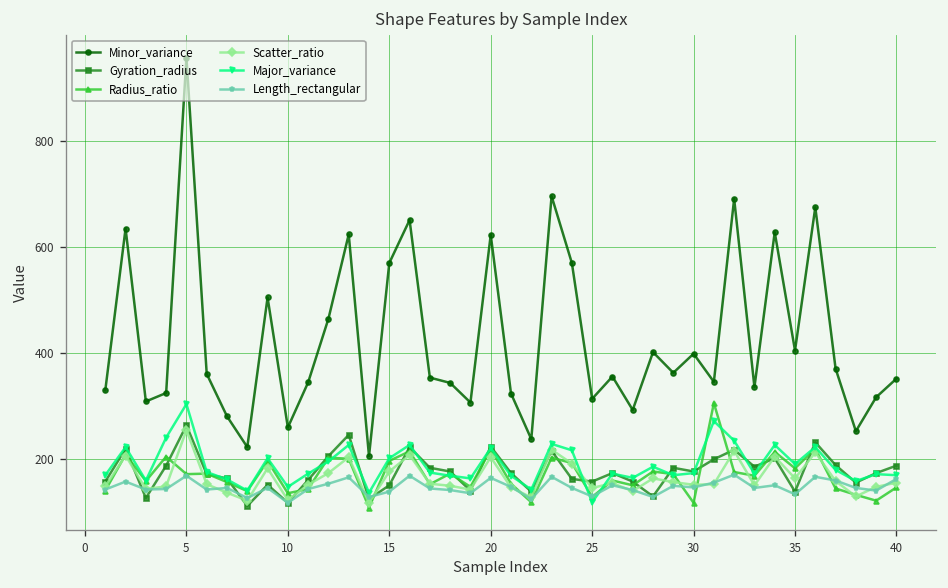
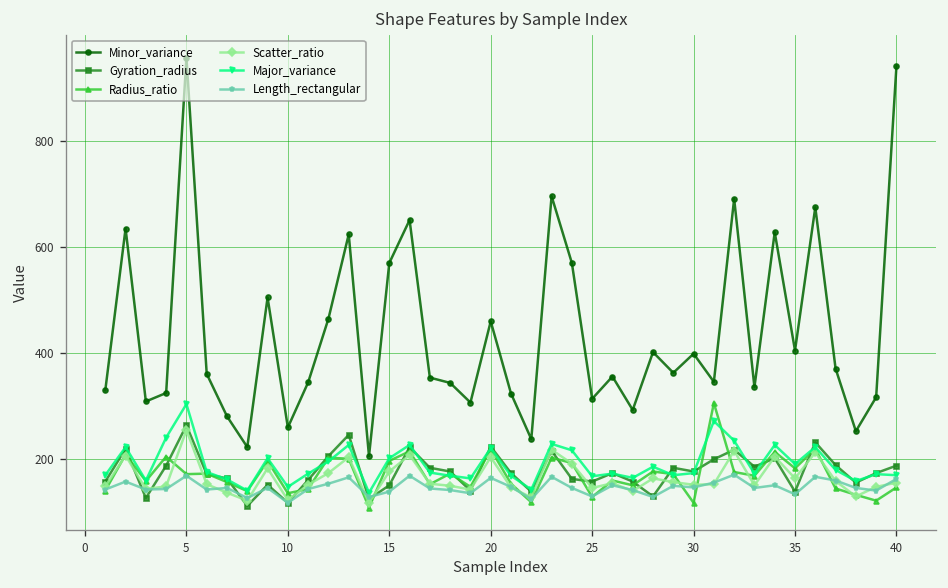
  {
    "Minor_variance": {
      "10": 260,
      "15": 570,
-     "20": 620,
+     "20": 460,
      "25": 310,
      "30": 400,
      "35": 410,
-     "40": 350
+     "40": 940
    },
    "Gyration_radius": {
      "5": 260,
      "15": 150,
      "25": 160,
      "40": 190
    },
    "Radius_ratio": {
      "10": 140,
      "30": 120,
      "35": 180,
      "40": 150
    },
    "Major_variance": {
      "5": 300,
      "10": 150,
-     "25": 120,
+     "25": 170,
      "35": 190,
      "40": 170
    }
  }
